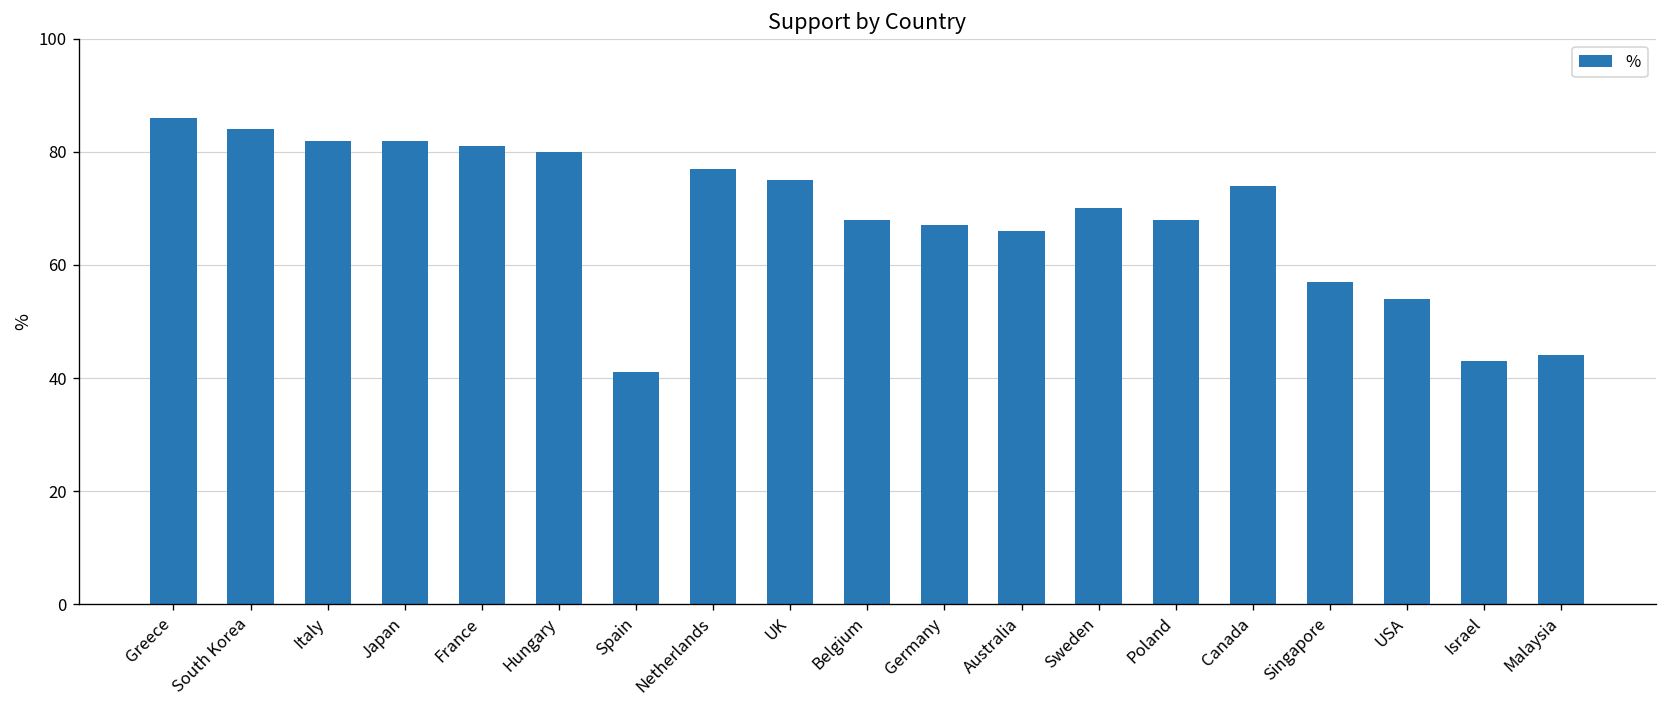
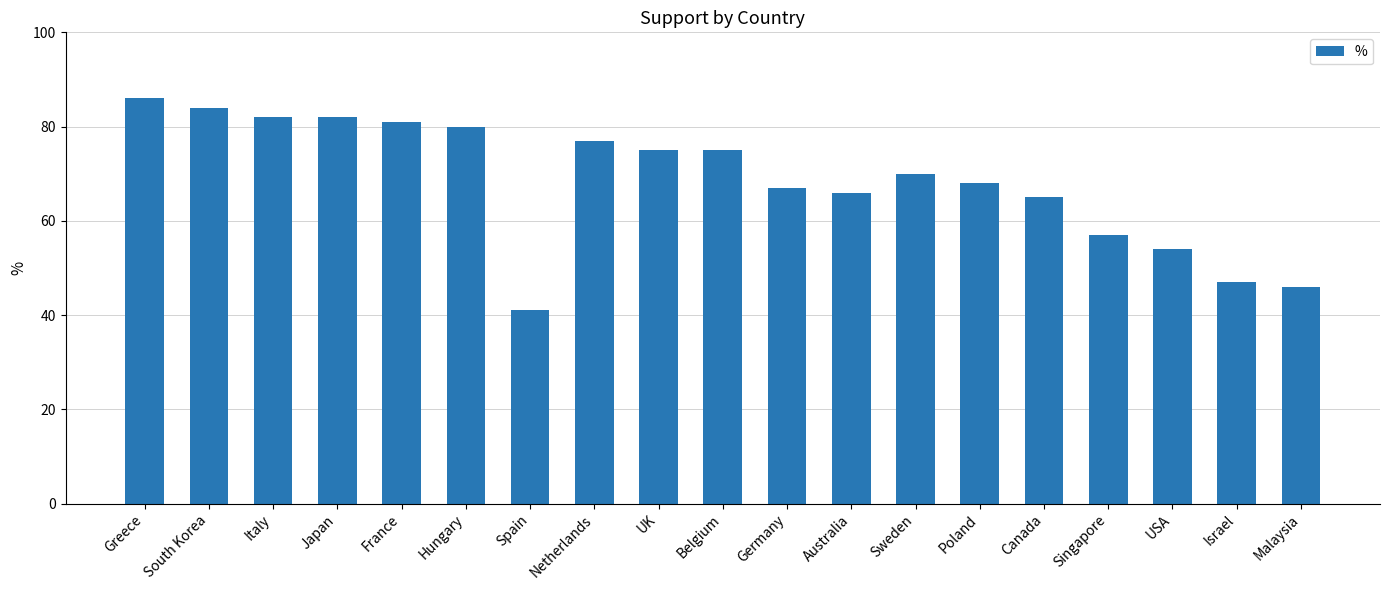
  {
    "Greece": 86,
    "South Korea": 84,
    "Italy": 82,
    "Japan": 82,
    "France": 81,
    "Hungary": 80,
    "Spain": 41,
    "Netherlands": 77,
    "UK": 75,
-   "Belgium": 68,
+   "Belgium": 75,
    "Germany": 67,
    "Australia": 66,
    "Sweden": 70,
    "Poland": 68,
-   "Canada": 74,
+   "Canada": 65,
    "Singapore": 57,
    "USA": 54,
-   "Israel": 43,
-   "Malaysia": 44
+   "Israel": 47,
+   "Malaysia": 46
  }
